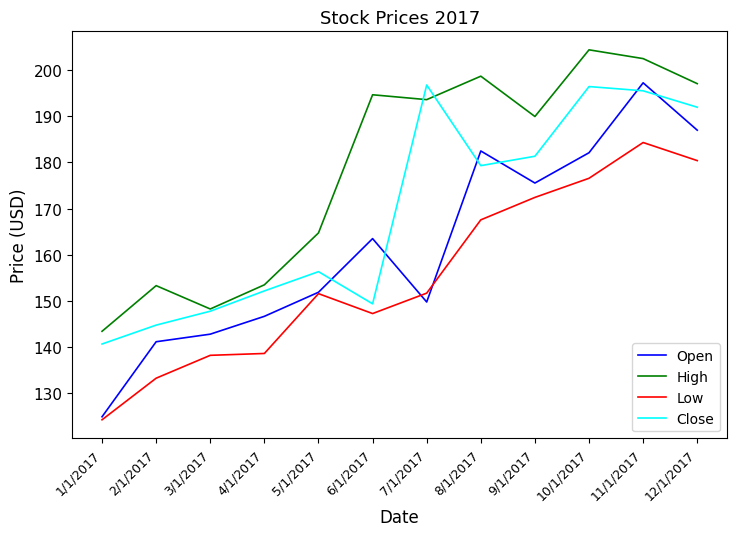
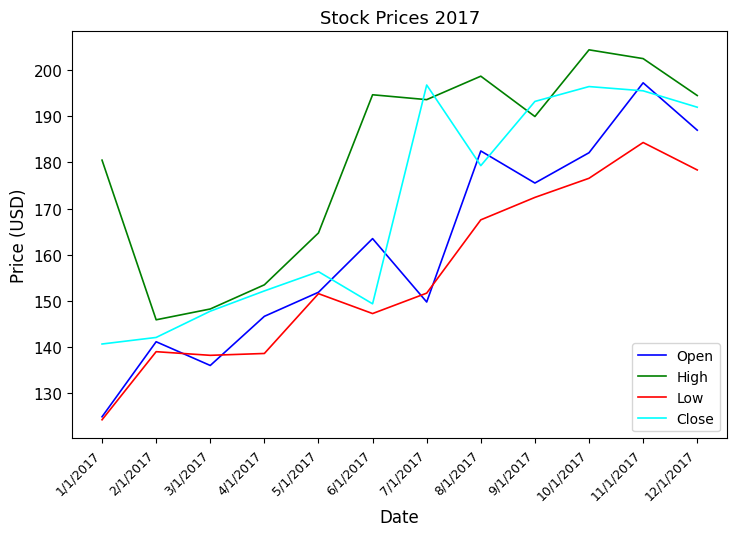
  {
    "Open": {
      "1/1/2017": 125,
      "2/1/2017": 141,
-     "3/1/2017": 143,
+     "3/1/2017": 136,
      "4/1/2017": 147,
      "6/1/2017": 164,
      "7/1/2017": 150,
      "8/1/2017": 182,
      "9/1/2017": 176,
      "10/1/2017": 182,
      "11/1/2017": 197,
      "12/1/2017": 187
    },
    "High": {
-     "1/1/2017": 143,
-     "2/1/2017": 153,
+     "1/1/2017": 181,
+     "2/1/2017": 146,
      "4/1/2017": 154,
      "5/1/2017": 165,
      "6/1/2017": 195,
      "7/1/2017": 194,
      "8/1/2017": 199,
      "9/1/2017": 190,
      "10/1/2017": 204,
      "11/1/2017": 202,
-     "12/1/2017": 197
+     "12/1/2017": 194
    },
    "Low": {
      "1/1/2017": 124,
-     "2/1/2017": 133,
+     "2/1/2017": 139,
      "3/1/2017": 138,
      "4/1/2017": 139,
      "6/1/2017": 147,
      "7/1/2017": 152,
      "8/1/2017": 168,
      "9/1/2017": 172,
      "10/1/2017": 177,
      "11/1/2017": 184,
-     "12/1/2017": 180
+     "12/1/2017": 178
    },
    "Close": {
      "1/1/2017": 141,
-     "2/1/2017": 145,
+     "2/1/2017": 142,
      "4/1/2017": 152,
      "5/1/2017": 156,
      "6/1/2017": 149,
      "7/1/2017": 197,
      "8/1/2017": 179,
-     "9/1/2017": 181,
+     "9/1/2017": 193,
      "10/1/2017": 196,
      "11/1/2017": 196,
      "12/1/2017": 192
    }
  }
